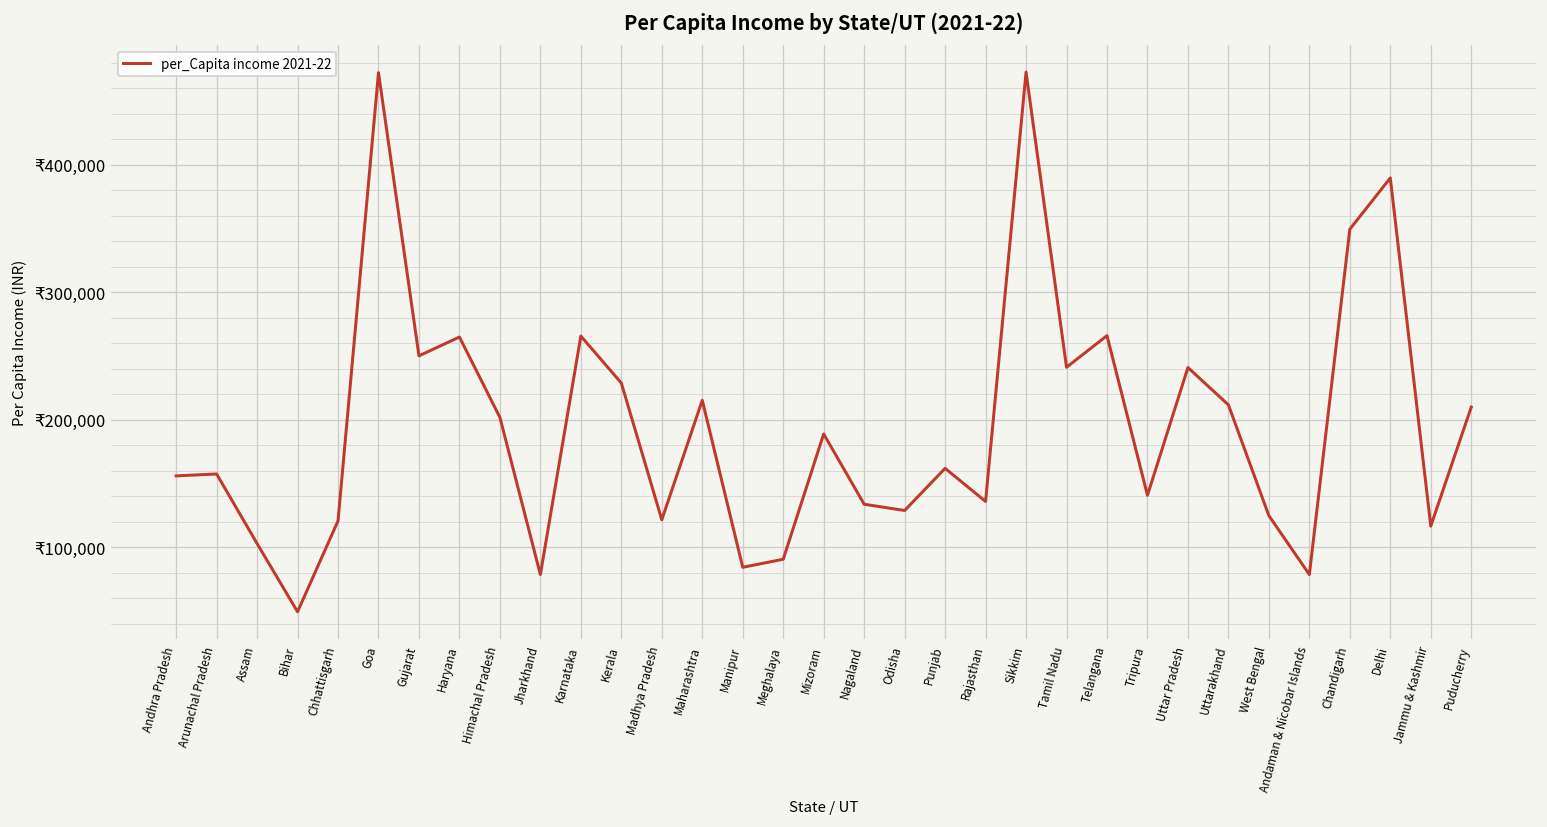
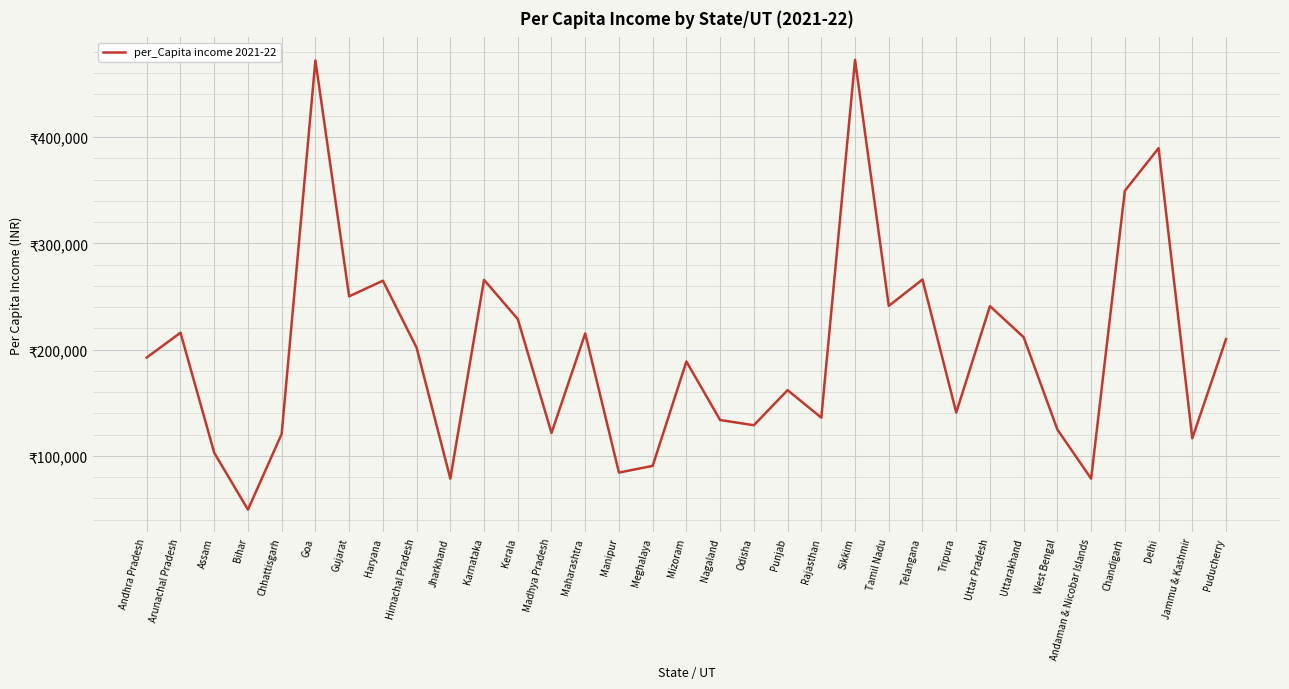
  {
-   "Andhra Pradesh": "₹156,000",
-   "Arunachal Pradesh": "₹157,000",
+   "Andhra Pradesh": "₹193,000",
+   "Arunachal Pradesh": "₹216,000",
    "Assam": "₹103,000",
    "Bihar": "₹49,000",
    "Chhattisgarh": "₹121,000",
    "Goa": "₹472,000",
    "Gujarat": "₹250,000",
    "Haryana": "₹265,000",
    "Himachal Pradesh": "₹202,000",
    "Jharkhand": "₹79,000",
    "Karnataka": "₹266,000",
    "Kerala": "₹229,000",
    "Madhya Pradesh": "₹122,000",
    "Maharashtra": "₹215,000",
    "Manipur": "₹84,000",
    "Meghalaya": "₹91,000",
    "Mizoram": "₹189,000",
    "Nagaland": "₹134,000",
    "Odisha": "₹129,000",
    "Punjab": "₹162,000",
    "Rajasthan": "₹136,000",
    "Sikkim": "₹473,000",
    "Tamil Nadu": "₹241,000",
    "Telangana": "₹266,000",
    "Tripura": "₹141,000",
    "Uttar Pradesh": "₹241,000",
    "Uttarakhand": "₹212,000",
    "West Bengal": "₹125,000",
    "Andaman & Nicobar Islands": "₹79,000",
    "Chandigarh": "₹349,000",
    "Delhi": "₹390,000",
    "Jammu & Kashmir": "₹117,000",
    "Puducherry": "₹210,000"
  }
